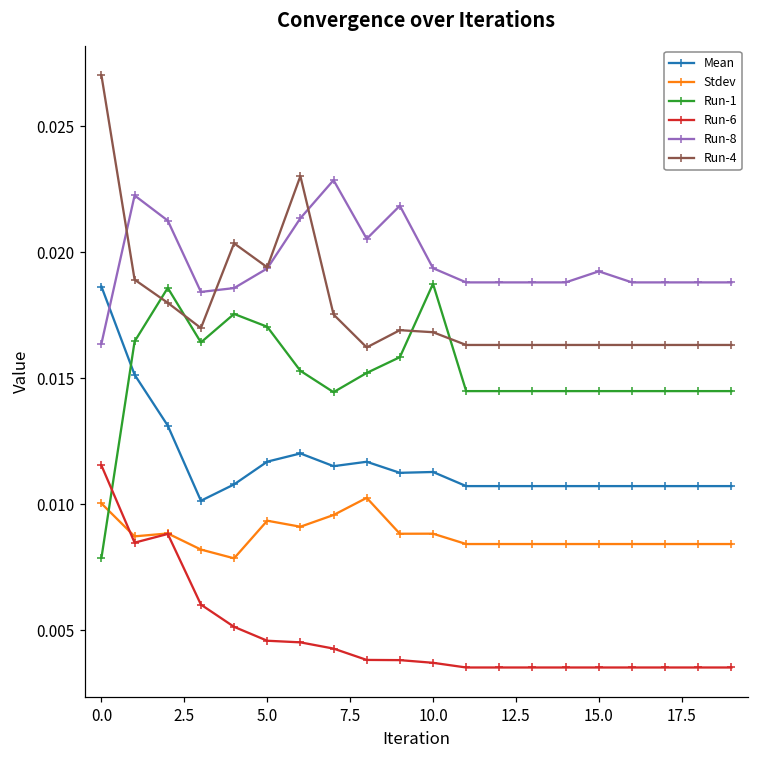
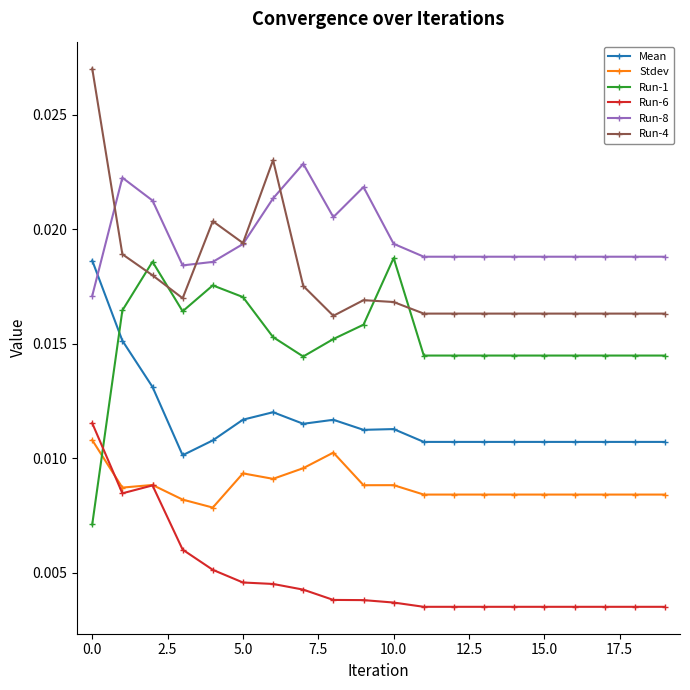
  {
    "Mean": {
      "0.0": 0.0186,
      "5.0": 0.0117,
      "10.0": 0.0113,
      "15.0": 0.0107
    },
    "Stdev": {
-     "0.0": 0.0100,
+     "0.0": 0.0108,
      "5.0": 0.0093,
      "10.0": 0.0088,
      "15.0": 0.0084
    },
    "Run-1": {
-     "0.0": 0.0079,
+     "0.0": 0.0071,
      "5.0": 0.0170,
      "10.0": 0.0187,
      "15.0": 0.0145
    },
    "Run-6": {
      "0.0": 0.0115,
      "5.0": 0.0046,
      "10.0": 0.0037,
      "15.0": 0.0035
    },
    "Run-8": {
-     "0.0": 0.0164,
+     "0.0": 0.0171,
      "10.0": 0.0194,
-     "15.0": 0.0192
+     "15.0": 0.0188
    },
    "Run-4": {
      "0.0": 0.0270,
      "10.0": 0.0168,
      "15.0": 0.0163
    }
  }
